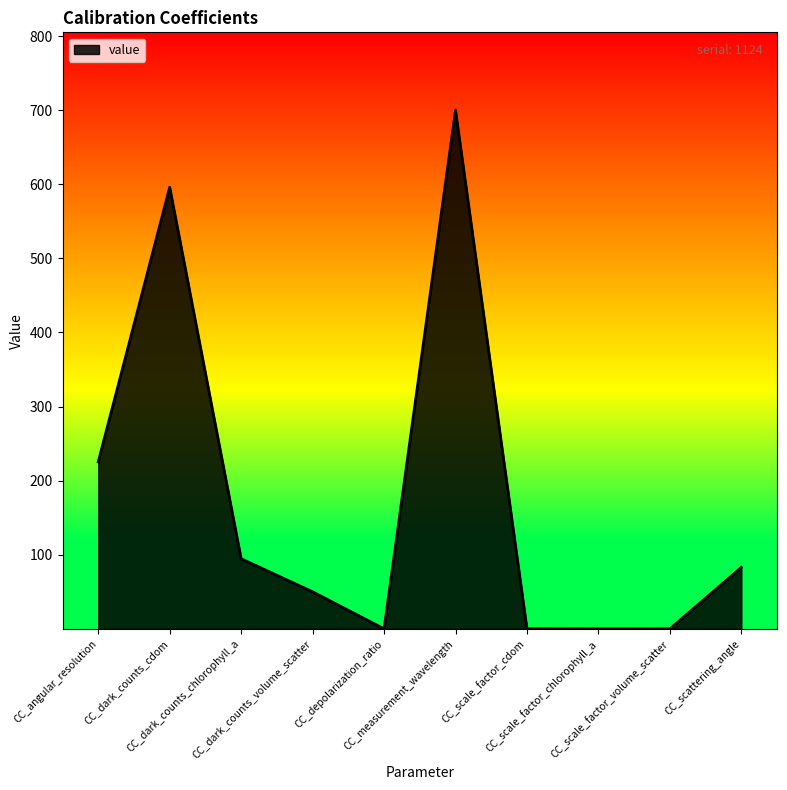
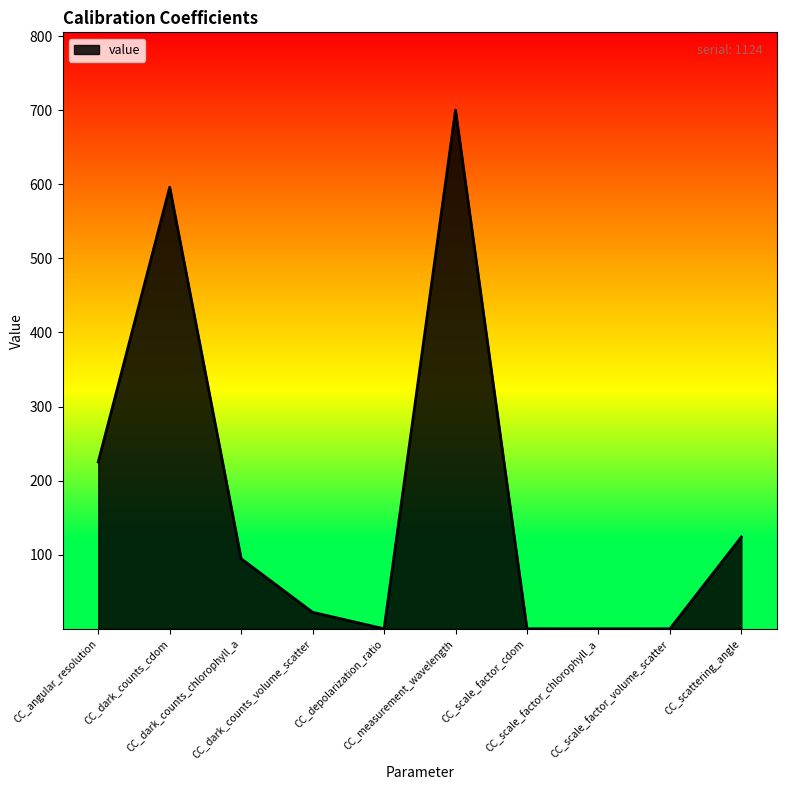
  {
    "CC_angular_resolution": 230,
    "CC_dark_counts_cdom": 600,
    "CC_dark_counts_chlorophyll_a": 90,
-   "CC_dark_counts_volume_scatter": 50,
+   "CC_dark_counts_volume_scatter": 20,
    "CC_depolarization_ratio": 0,
    "CC_measurement_wavelength": 700,
    "CC_scale_factor_cdom": 0,
    "CC_scale_factor_chlorophyll_a": 0,
    "CC_scale_factor_volume_scatter": 0,
-   "CC_scattering_angle": 80
+   "CC_scattering_angle": 120
  }
